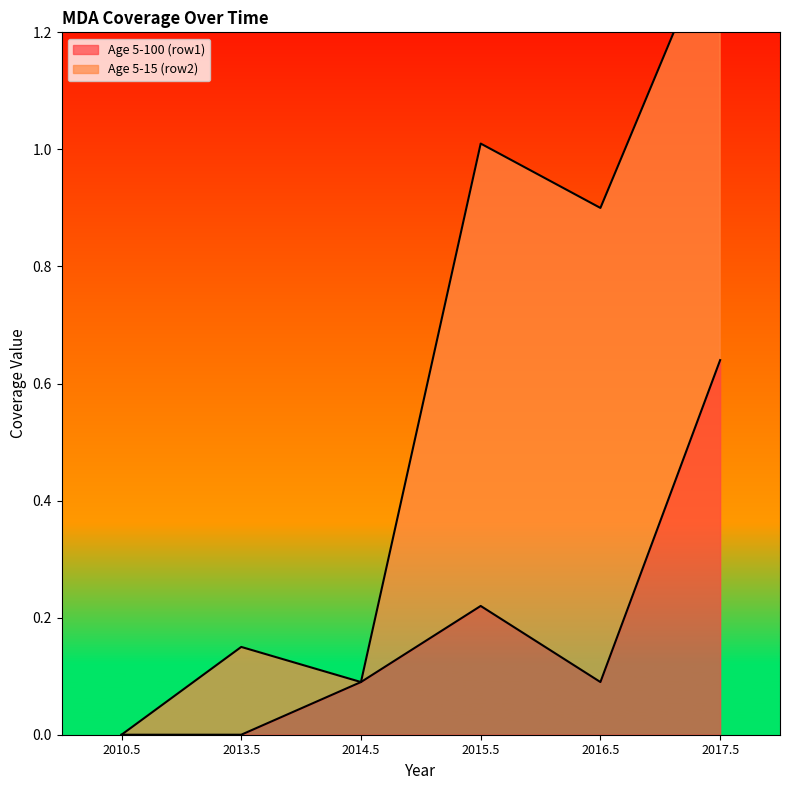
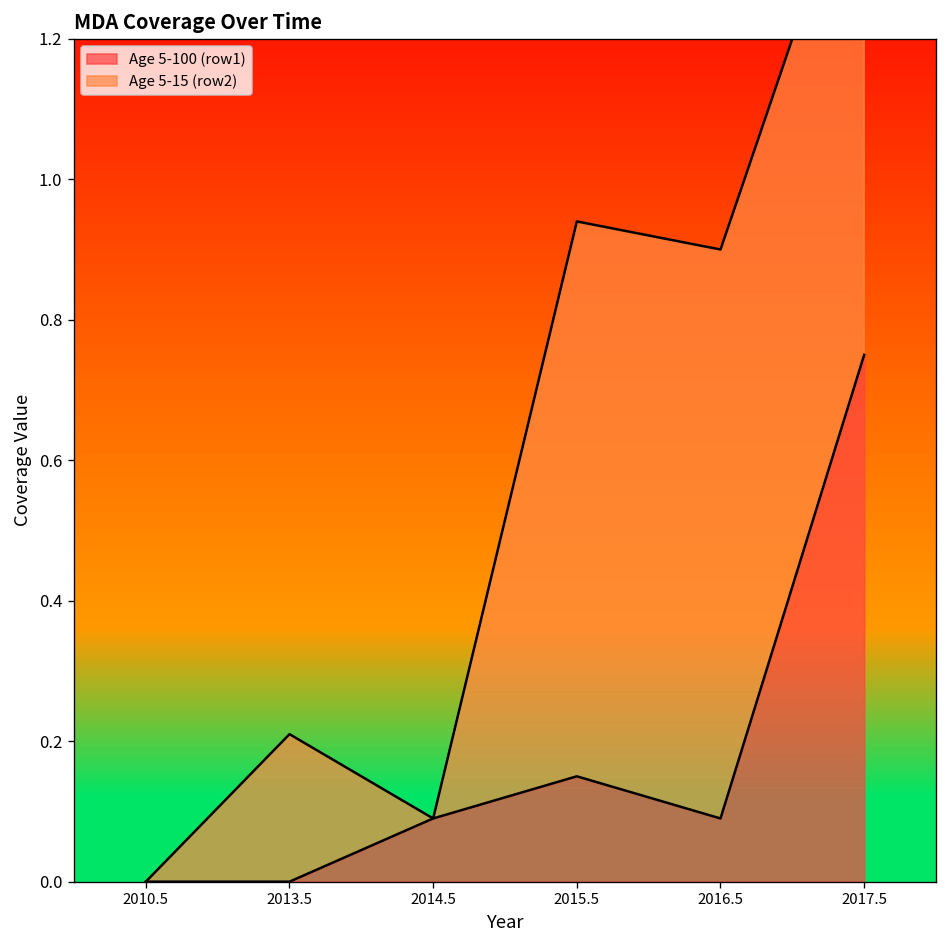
  {
    "Age 5-100 (row1)": {
      "2013.5": 0.00,
-     "2015.5": 0.22,
+     "2015.5": 0.15,
      "2016.5": 0.09,
-     "2017.5": 0.64
+     "2017.5": 0.75
    },
    "Age 5-15 (row2)": {
-     "2013.5": 0.15,
+     "2013.5": 0.21,
      "2015.5": 0.79,
      "2016.5": 0.81
    }
  }
